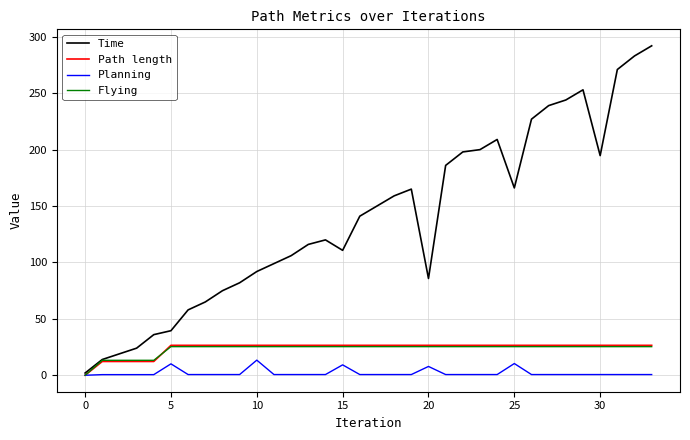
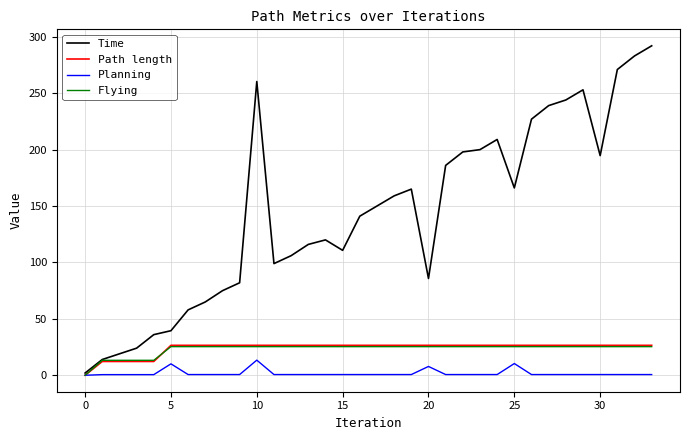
  {
    "Time": {
      "5": 39,
-     "10": 92,
+     "10": 260,
      "15": 111,
      "20": 86,
      "25": 166,
      "30": 195
    },
    "Planning": {
      "5": 10,
      "10": 13,
-     "15": 9,
+     "15": 1,
      "20": 8,
      "25": 10,
      "30": 1
    }
  }
